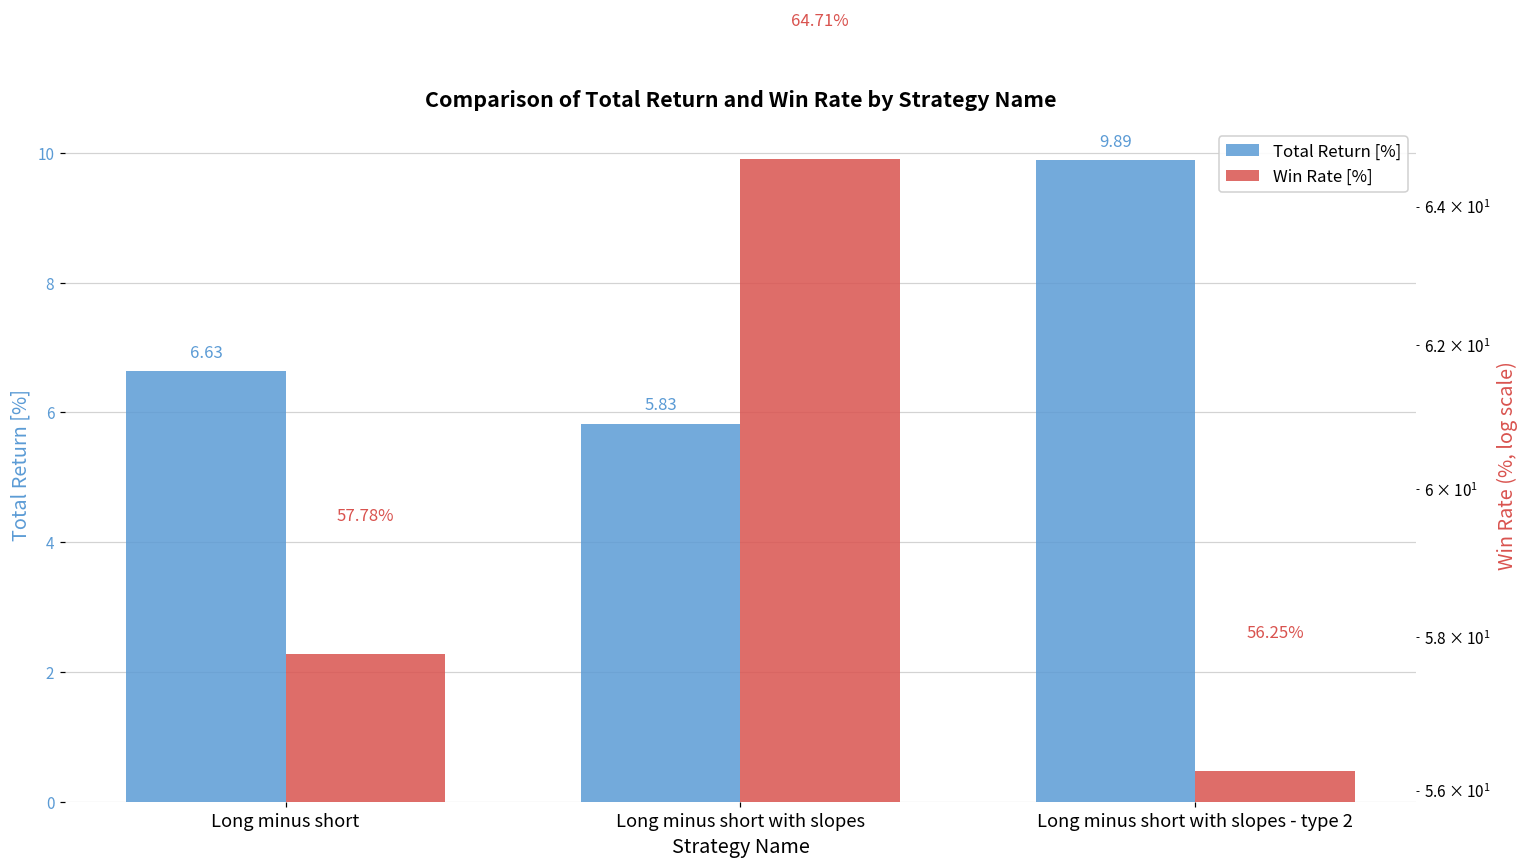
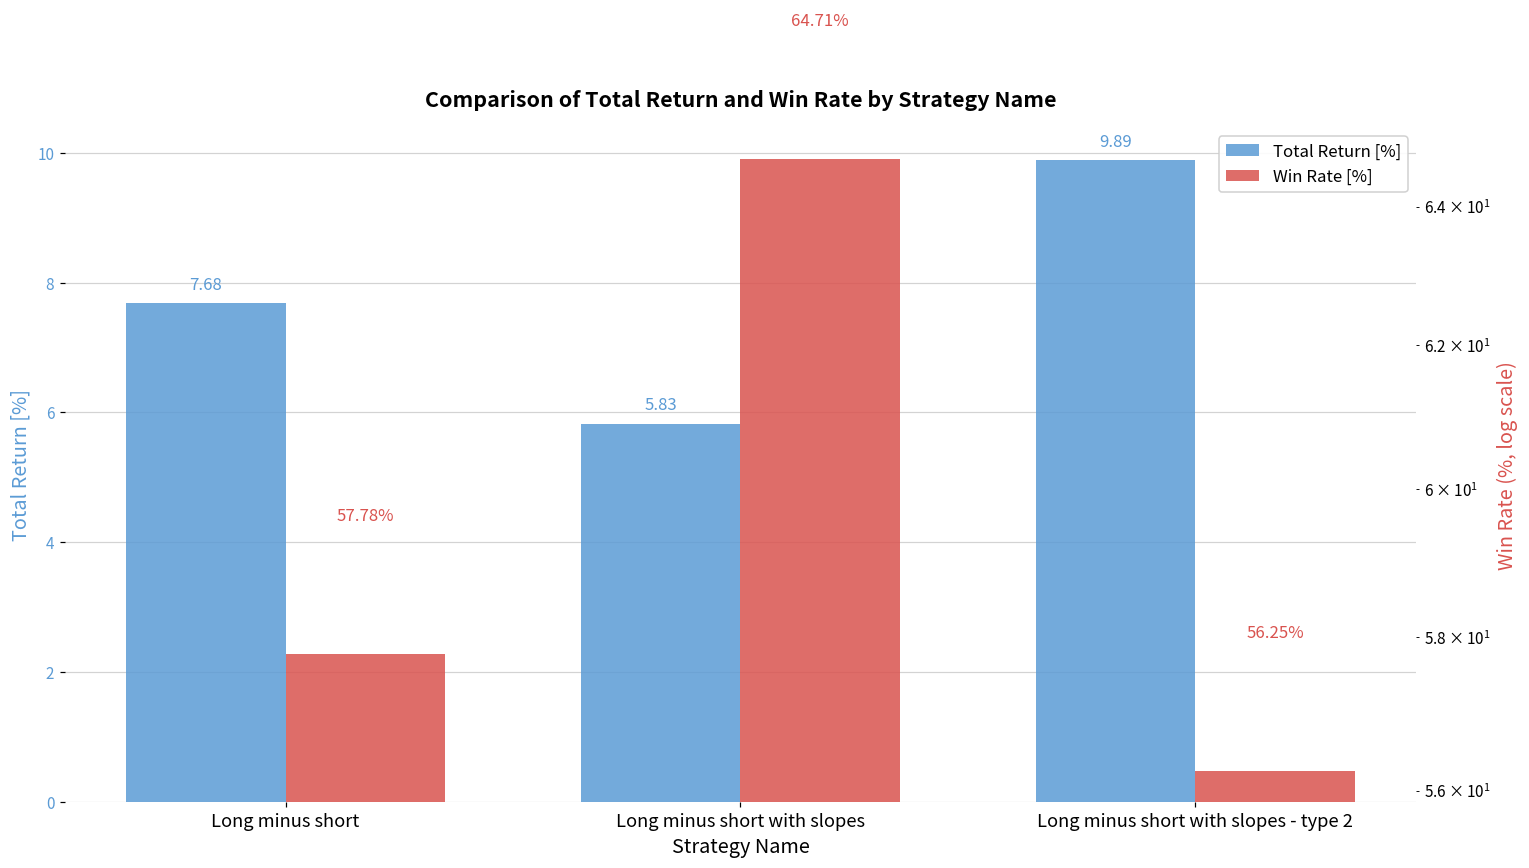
  {
    "Total Return [%]": {
-     "Long minus short": 6.63,
+     "Long minus short": 7.68,
      "Long minus short with slopes": 5.83,
      "Long minus short with slopes - type 2": 9.89
    }
  }
